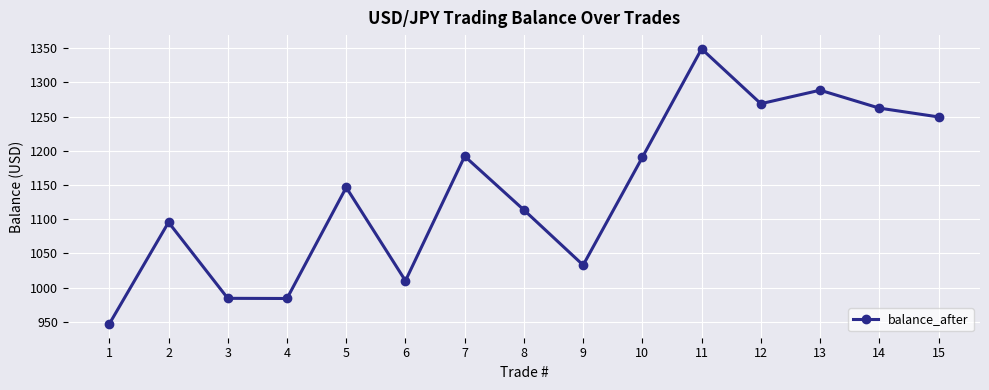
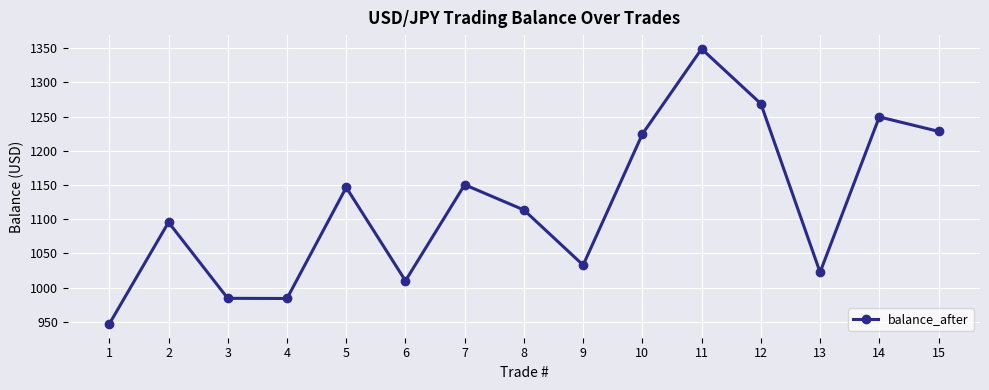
  {
    "1": 950,
    "2": 1100,
    "3": 980,
    "4": 980,
    "5": 1150,
    "6": 1010,
-   "7": 1190,
+   "7": 1150,
    "8": 1110,
    "9": 1030,
-   "10": 1190,
+   "10": 1220,
    "11": 1350,
    "12": 1270,
-   "13": 1290,
-   "14": 1260,
-   "15": 1250
+   "13": 1020,
+   "14": 1250,
+   "15": 1230
  }
